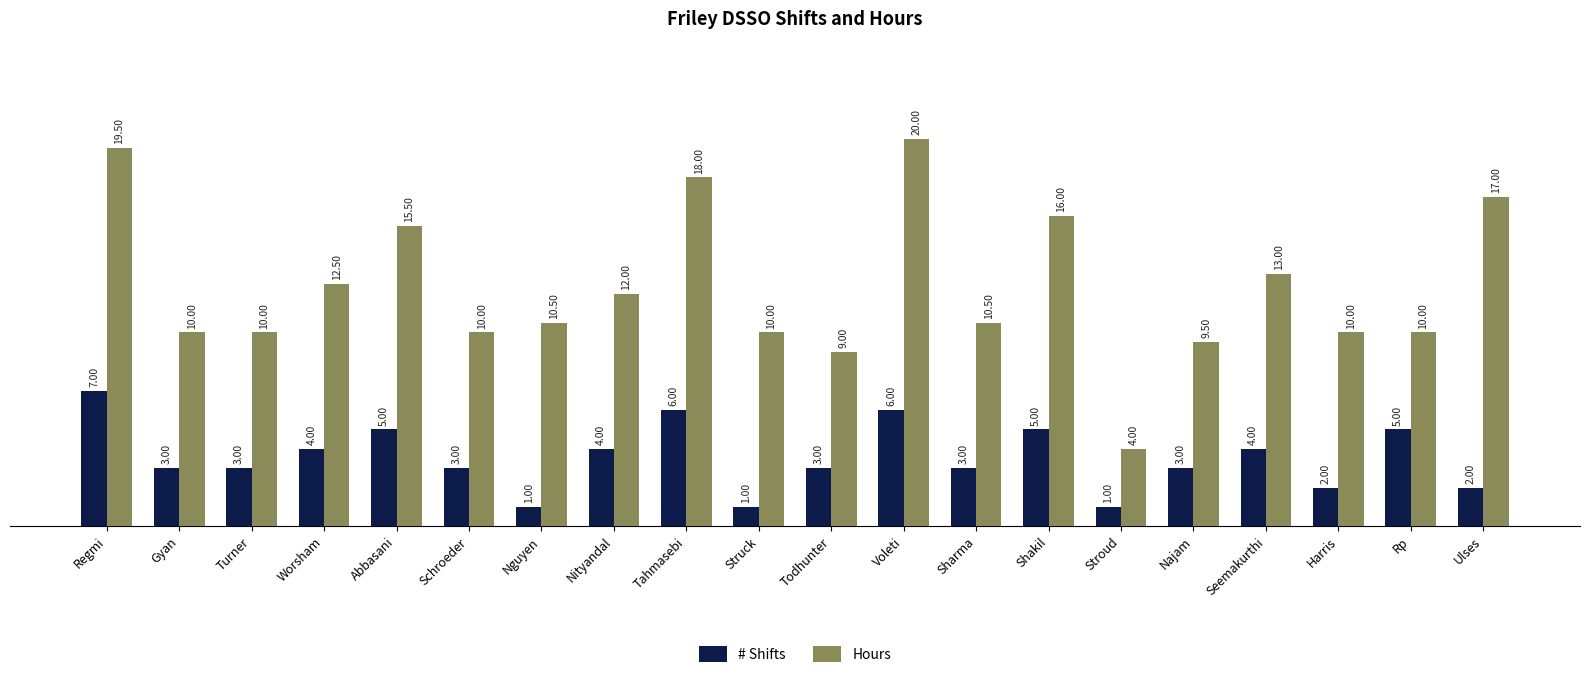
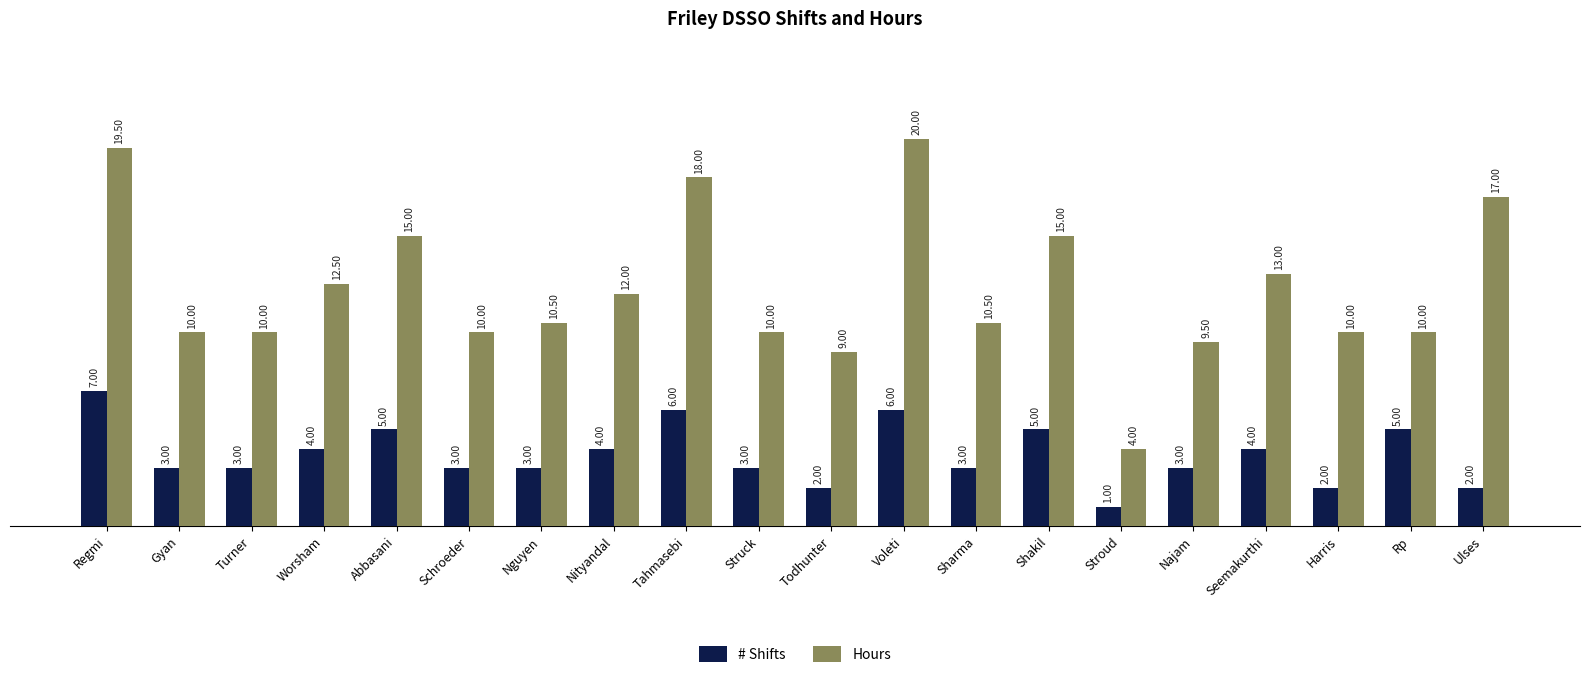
  {
    "# Shifts": {
      "Regmi": 7.00,
      "Gyan": 3.00,
      "Turner": 3.00,
      "Worsham": 4.00,
      "Abbasani": 5.00,
      "Schroeder": 3.00,
-     "Nguyen": 1.00,
+     "Nguyen": 3.00,
      "Nityandal": 4.00,
      "Tahmasebi": 6.00,
-     "Struck": 1.00,
-     "Todhunter": 3.00,
+     "Struck": 3.00,
+     "Todhunter": 2.00,
      "Voleti": 6.00,
      "Sharma": 3.00,
      "Shakil": 5.00,
      "Stroud": 1.00,
      "Najam": 3.00,
      "Seemakurthi": 4.00,
      "Harris": 2.00,
      "Rp": 5.00,
      "Ulses": 2.00
    },
    "Hours": {
      "Regmi": 19.50,
      "Gyan": 10.00,
      "Turner": 10.00,
      "Worsham": 12.50,
-     "Abbasani": 15.50,
+     "Abbasani": 15.00,
      "Schroeder": 10.00,
      "Nguyen": 10.50,
      "Nityandal": 12.00,
      "Tahmasebi": 18.00,
      "Struck": 10.00,
      "Todhunter": 9.00,
      "Voleti": 20.00,
      "Sharma": 10.50,
-     "Shakil": 16.00,
+     "Shakil": 15.00,
      "Stroud": 4.00,
      "Najam": 9.50,
      "Seemakurthi": 13.00,
      "Harris": 10.00,
      "Rp": 10.00,
      "Ulses": 17.00
    }
  }
